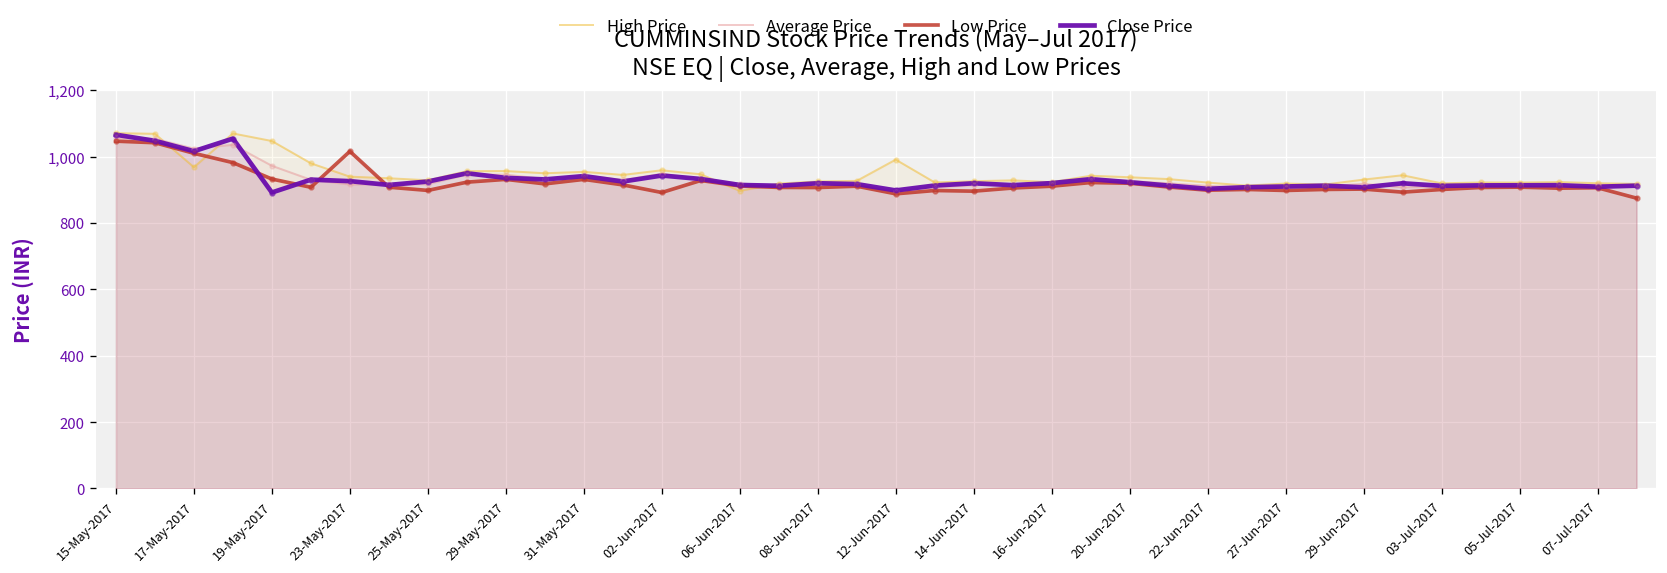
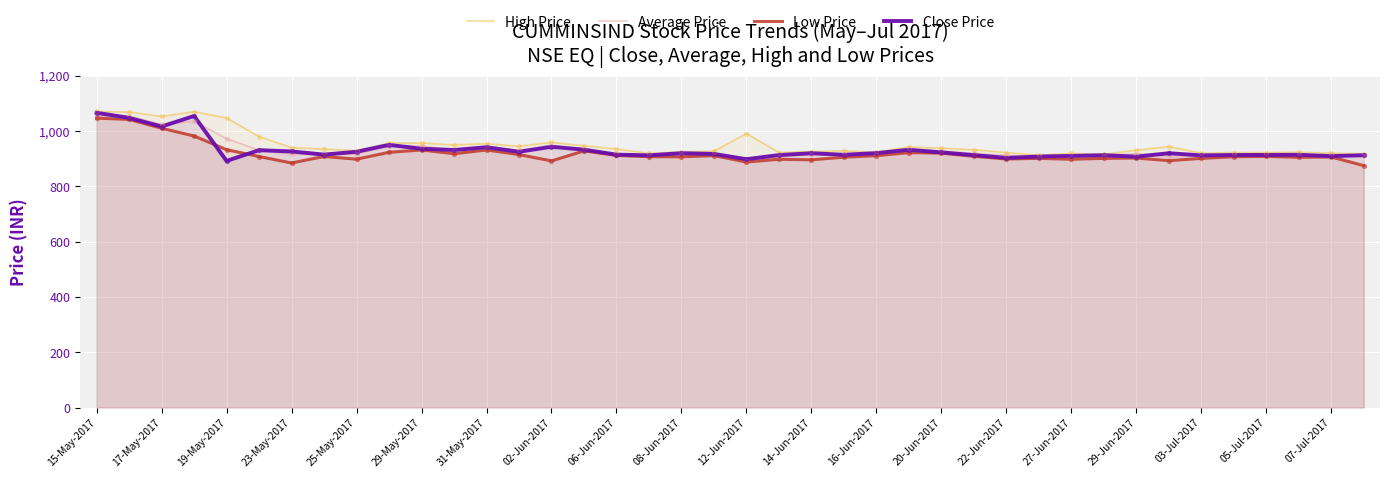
  {
    "High Price": {
-     "17-May-2017": "970",
+     "17-May-2017": "1,050",
      "19-May-2017": "1,050",
      "23-May-2017": "940",
      "29-May-2017": "960",
      "31-May-2017": "950",
      "02-Jun-2017": "960",
-     "06-Jun-2017": "900",
+     "06-Jun-2017": "940",
      "12-Jun-2017": "990",
      "20-Jun-2017": "940",
      "22-Jun-2017": "920",
      "29-Jun-2017": "930"
    },
    "Average Price": {
      "19-May-2017": "970",
      "23-May-2017": "920",
      "29-May-2017": "950",
      "29-Jun-2017": "920"
    },
    "Low Price": {
      "19-May-2017": "930",
-     "23-May-2017": "1,020",
+     "23-May-2017": "880",
      "25-May-2017": "900",
      "31-May-2017": "930",
      "02-Jun-2017": "890",
      "08-Jun-2017": "910",
      "14-Jun-2017": "900",
      "27-Jun-2017": "900"
    },
    "Close Price": {
      "19-May-2017": "890",
      "23-May-2017": "930"
    }
  }
